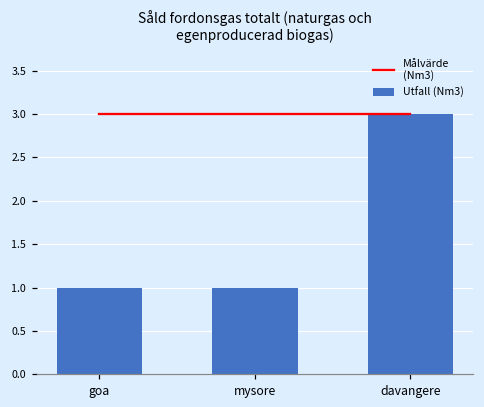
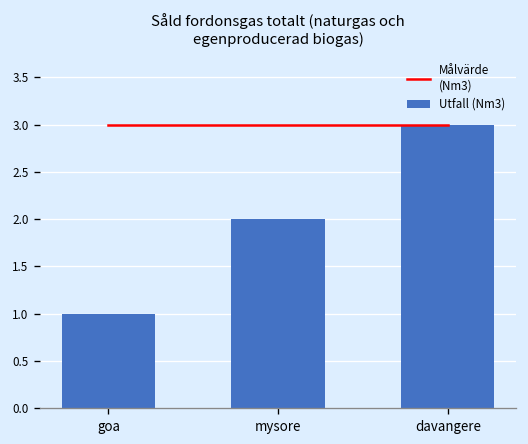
  {
    "Utfall (Nm3)": {
      "goa": 1,
-     "mysore": 1,
+     "mysore": 2,
      "davangere": 3
    },
    "Målvärde (Nm3)": {
      "goa": 3,
      "mysore": 3,
      "davangere": 3
    }
  }
